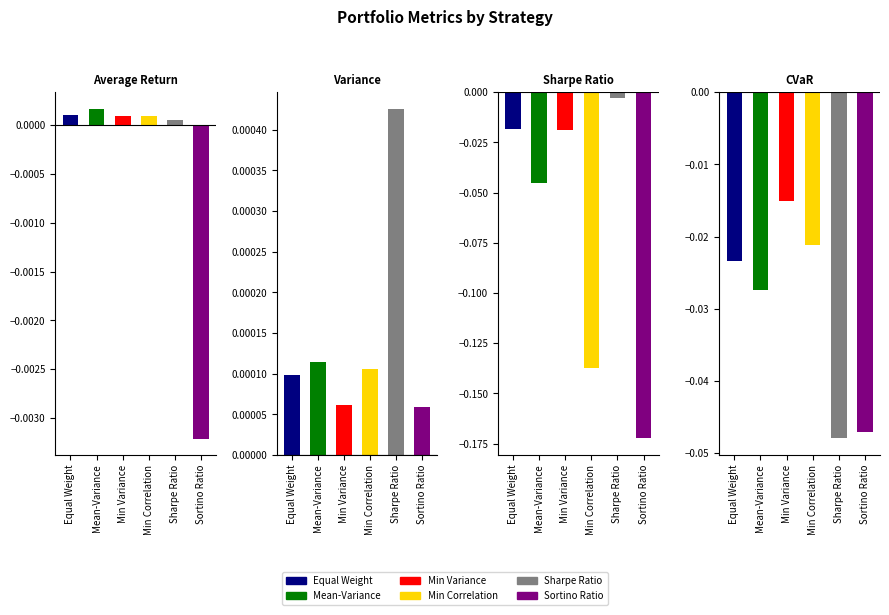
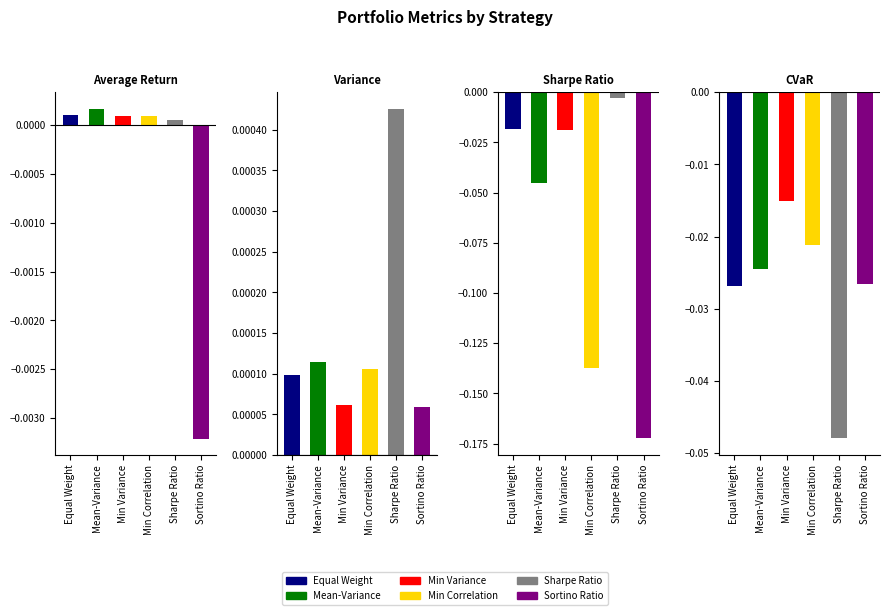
  {
    "Average Return": {
      "Equal Weight": 0.0001,
      "Mean-Variance": 0.0002,
      "Min Variance": 0.0001,
      "Min Correlation": 0.0001,
      "Sharpe Ratio": 0.0001,
      "Sortino Ratio": -0.0032
    },
    "Variance": {
      "Equal Weight": 0.00010,
      "Mean-Variance": 0.00011,
      "Min Variance": 0.00006,
      "Min Correlation": 0.00011,
      "Sharpe Ratio": 0.00043,
      "Sortino Ratio": 0.00006
    },
    "Sharpe Ratio": {
      "Equal Weight": -0.018,
      "Mean-Variance": -0.045,
      "Min Variance": -0.019,
      "Min Correlation": -0.137,
      "Sharpe Ratio": -0.003,
      "Sortino Ratio": -0.172
    },
    "CVaR": {
-     "Equal Weight": -0.023,
-     "Mean-Variance": -0.027,
+     "Equal Weight": -0.027,
+     "Mean-Variance": -0.024,
      "Min Variance": -0.015,
      "Min Correlation": -0.021,
      "Sharpe Ratio": -0.048,
-     "Sortino Ratio": -0.047
+     "Sortino Ratio": -0.027
    }
  }
